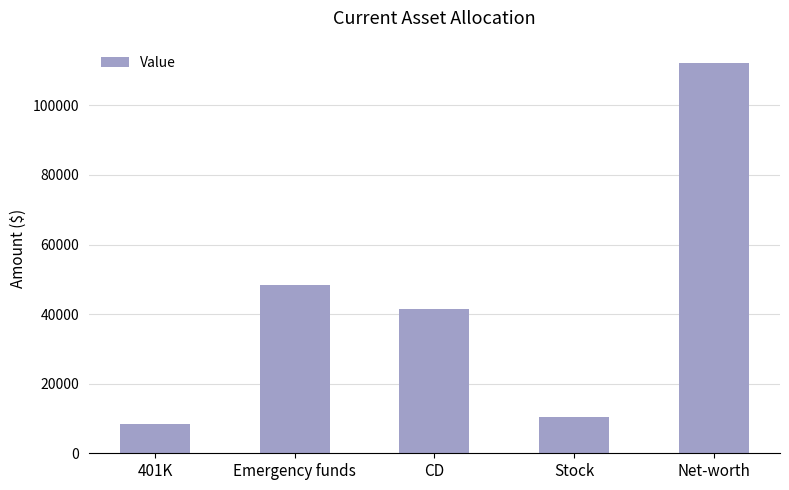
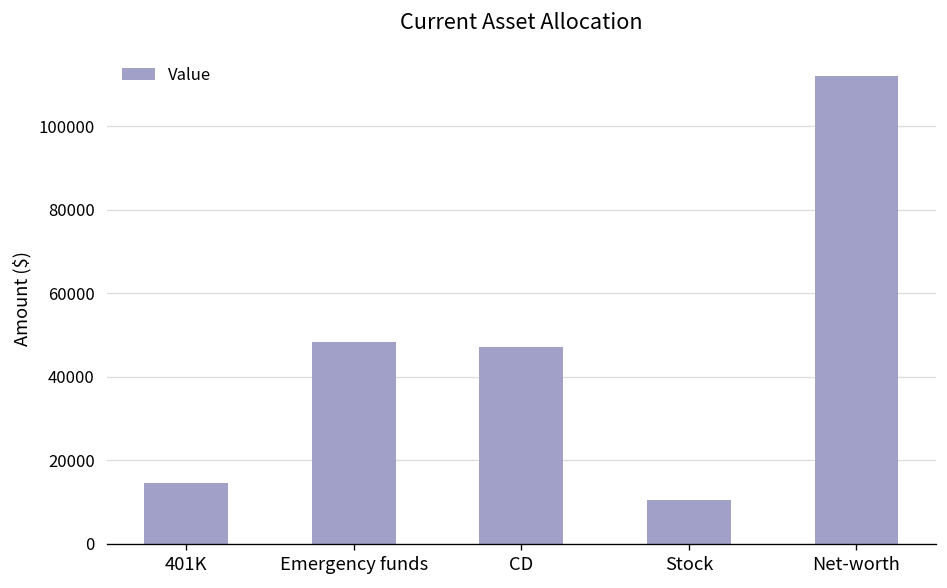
  {
-   "401K": 9000,
+   "401K": 15000,
    "Emergency funds": 48000,
-   "CD": 42000,
+   "CD": 47000,
    "Stock": 11000,
    "Net-worth": 112000
  }
